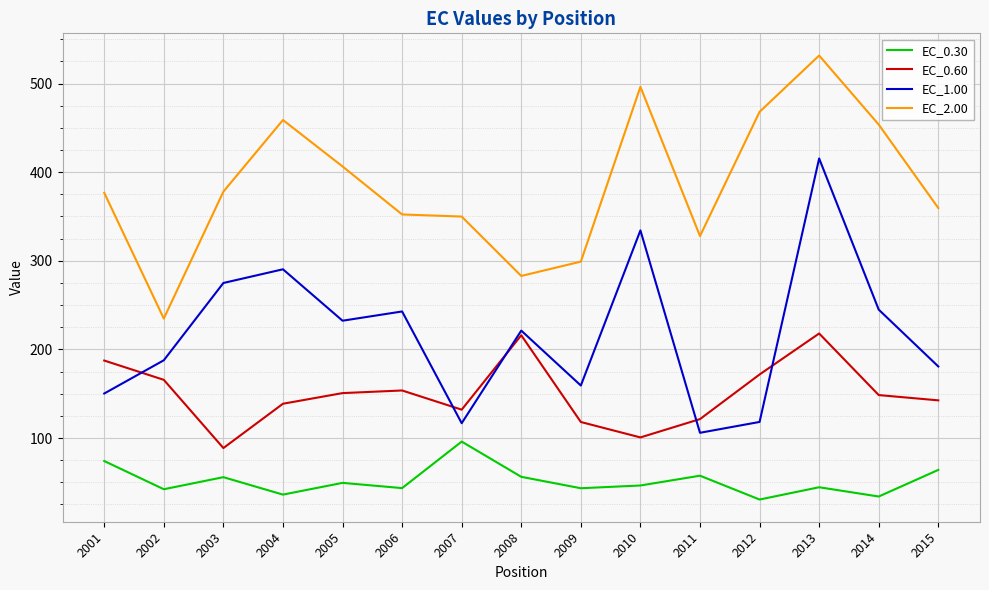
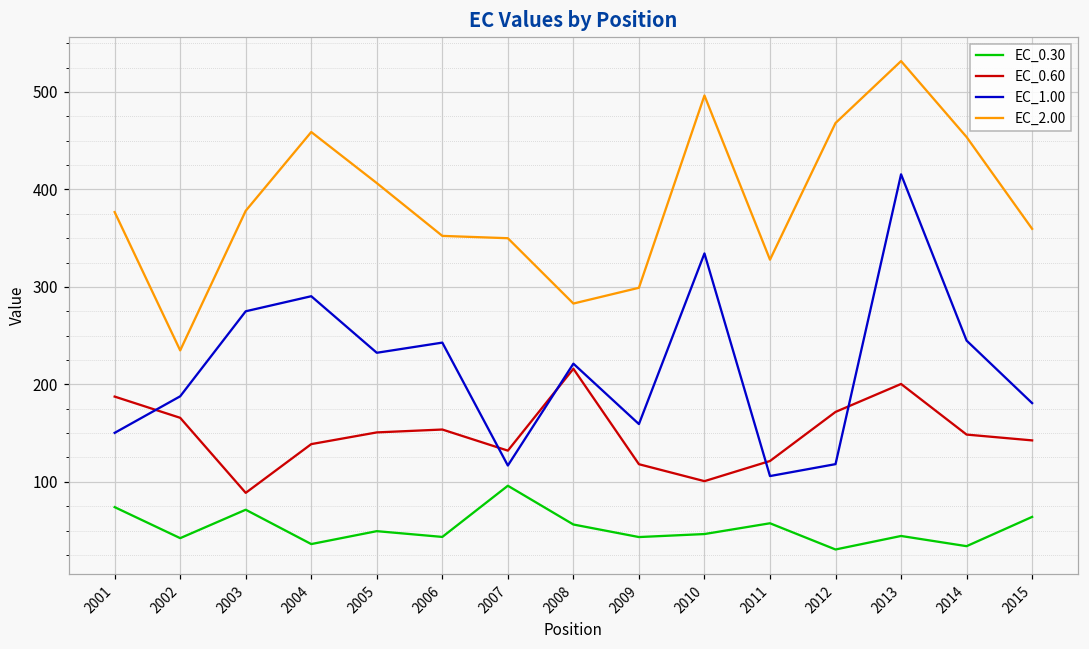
  {
    "EC_0.30": {
      "2001": 70,
      "2002": 40,
-     "2003": 60,
+     "2003": 70,
      "2004": 40,
      "2005": 50,
      "2006": 40,
      "2007": 100,
      "2008": 60,
      "2009": 40,
      "2010": 50,
      "2011": 60,
      "2012": 30,
      "2013": 40,
      "2014": 30,
      "2015": 60
    },
    "EC_0.60": {
      "2001": 190,
      "2002": 170,
      "2003": 90,
      "2004": 140,
      "2005": 150,
      "2006": 150,
      "2007": 130,
      "2008": 220,
      "2009": 120,
      "2010": 100,
      "2011": 120,
      "2012": 170,
-     "2013": 220,
+     "2013": 200,
      "2014": 150,
      "2015": 140
    },
    "EC_1.00": {
      "2001": 150,
      "2002": 190,
      "2003": 270,
      "2004": 290,
      "2005": 230,
      "2006": 240,
      "2007": 120,
      "2008": 220,
      "2009": 160,
      "2010": 330,
      "2011": 110,
      "2012": 120,
      "2013": 420,
      "2014": 240,
      "2015": 180
    },
    "EC_2.00": {
      "2001": 380,
      "2002": 230,
      "2003": 380,
      "2004": 460,
      "2005": 410,
      "2006": 350,
      "2007": 350,
      "2008": 280,
      "2009": 300,
      "2010": 500,
      "2011": 330,
      "2012": 470,
      "2013": 530,
      "2014": 450,
      "2015": 360
    }
  }
